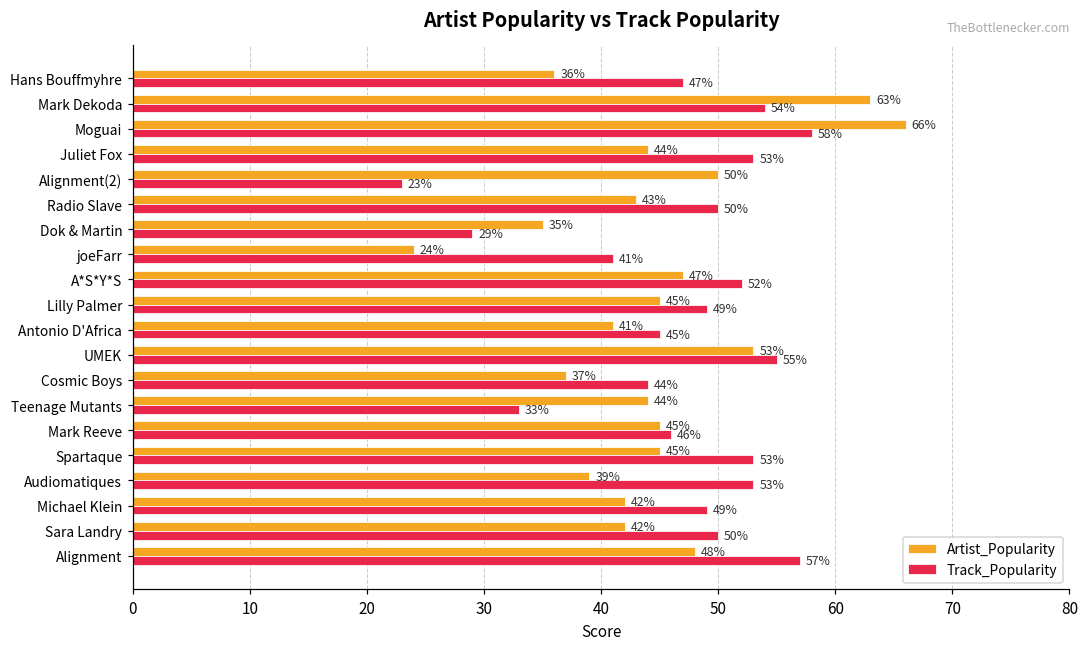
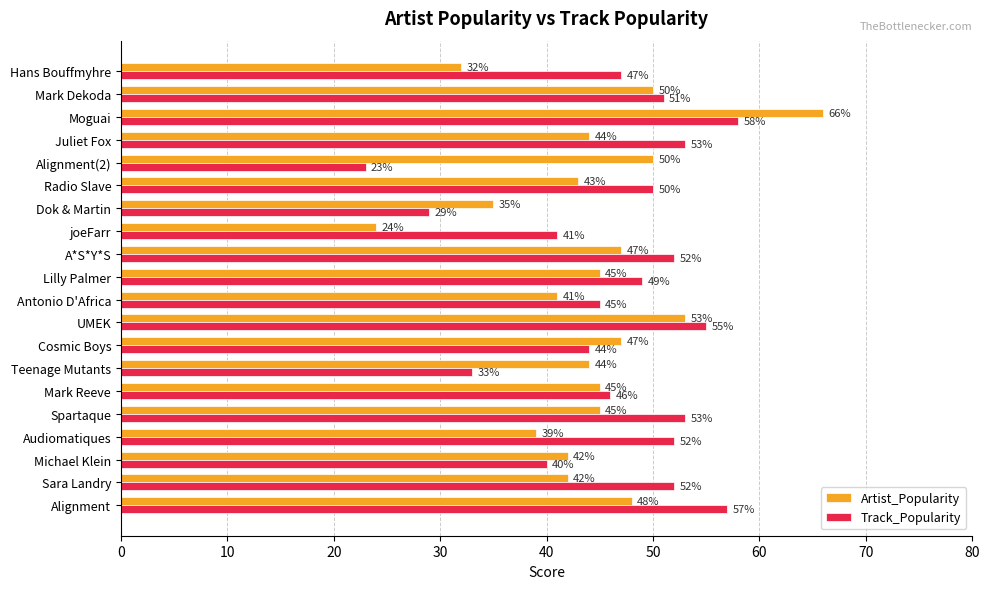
  {
    "Artist_Popularity": {
-     "Hans Bouffmyhre": "36%",
-     "Mark Dekoda": "63%",
+     "Hans Bouffmyhre": "32%",
+     "Mark Dekoda": "50%",
      "Moguai": "66%",
      "Juliet Fox": "44%",
      "Alignment(2)": "50%",
      "Radio Slave": "43%",
      "Dok & Martin": "35%",
      "joeFarr": "24%",
      "A*S*Y*S": "47%",
      "Lilly Palmer": "45%",
      "Antonio D'Africa": "41%",
      "UMEK": "53%",
-     "Cosmic Boys": "37%",
+     "Cosmic Boys": "47%",
      "Teenage Mutants": "44%",
      "Mark Reeve": "45%",
      "Spartaque": "45%",
      "Audiomatiques": "39%",
      "Michael Klein": "42%",
      "Sara Landry": "42%",
      "Alignment": "48%"
    },
    "Track_Popularity": {
      "Hans Bouffmyhre": "47%",
-     "Mark Dekoda": "54%",
+     "Mark Dekoda": "51%",
      "Moguai": "58%",
      "Juliet Fox": "53%",
      "Alignment(2)": "23%",
      "Radio Slave": "50%",
      "Dok & Martin": "29%",
      "joeFarr": "41%",
      "A*S*Y*S": "52%",
      "Lilly Palmer": "49%",
      "Antonio D'Africa": "45%",
      "UMEK": "55%",
      "Cosmic Boys": "44%",
      "Teenage Mutants": "33%",
      "Mark Reeve": "46%",
      "Spartaque": "53%",
-     "Audiomatiques": "53%",
-     "Michael Klein": "49%",
-     "Sara Landry": "50%",
+     "Audiomatiques": "52%",
+     "Michael Klein": "40%",
+     "Sara Landry": "52%",
      "Alignment": "57%"
    }
  }
